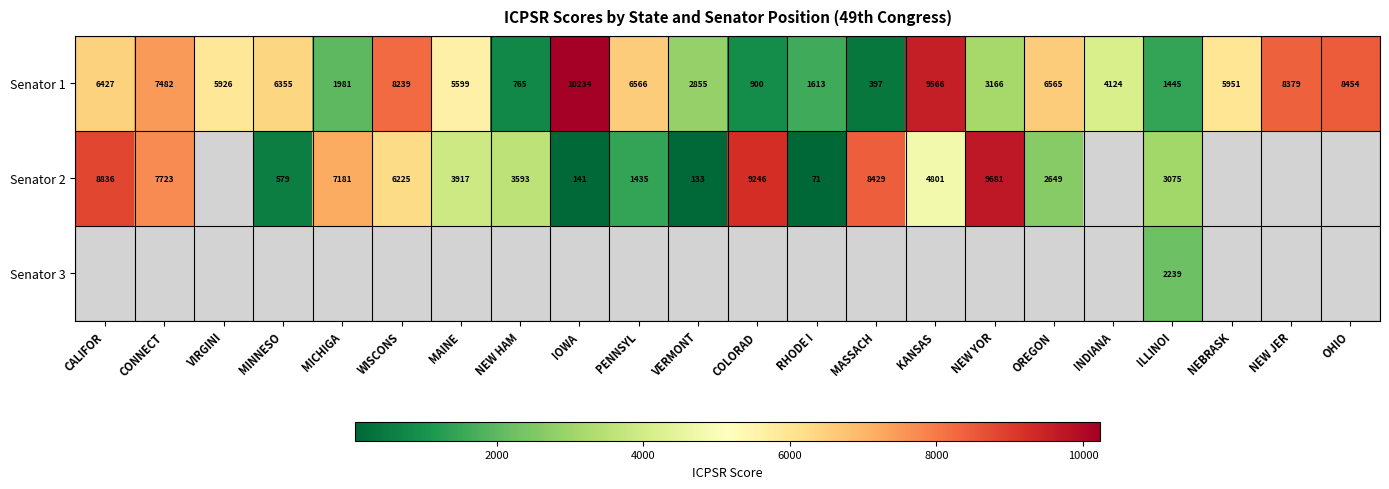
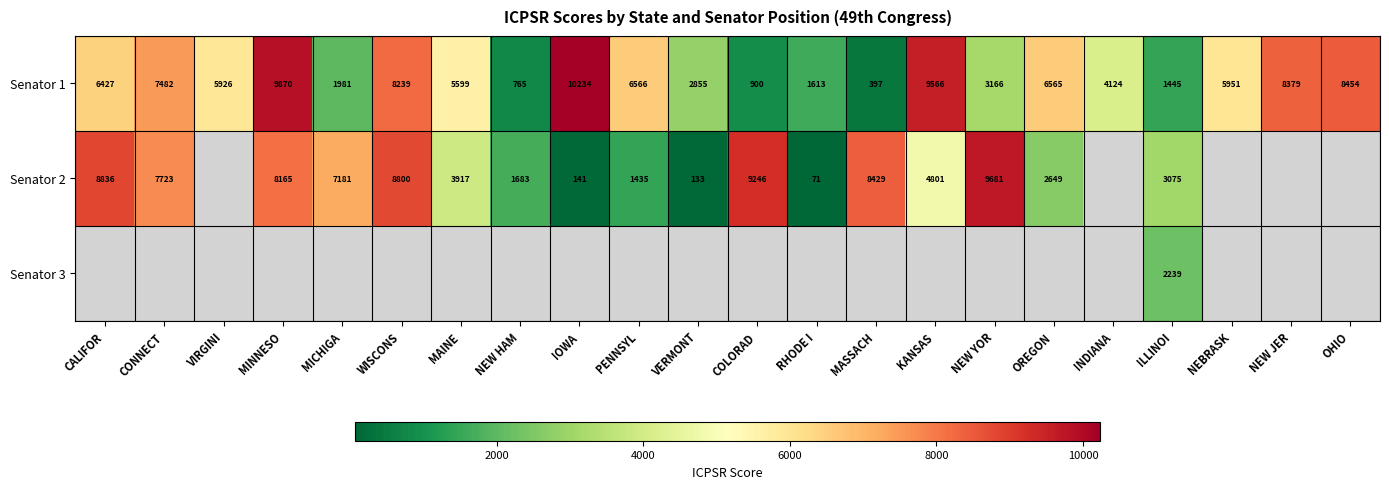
  {
    "Senator 1": {
      "CALIFOR": 6427,
      "CONNECT": 7482,
      "VIRGINI": 5926,
-     "MINNESO": 6355,
+     "MINNESO": 9870,
      "MICHIGA": 1981,
      "WISCONS": 8239,
      "MAINE": 5599,
      "NEW HAM": 765,
      "IOWA": 10234,
      "PENNSYL": 6566,
      "VERMONT": 2855,
      "COLORAD": 900,
      "RHODE I": 1613,
      "MASSACH": 397,
      "KANSAS": 9566,
      "NEW YOR": 3166,
      "OREGON": 6565,
      "INDIANA": 4124,
      "ILLINOI": 1445,
      "NEBRASK": 5951,
      "NEW JER": 8379,
      "OHIO": 8454
    },
    "Senator 2": {
      "CALIFOR": 8836,
      "CONNECT": 7723,
-     "MINNESO": 579,
+     "MINNESO": 8165,
      "MICHIGA": 7181,
-     "WISCONS": 6225,
+     "WISCONS": 8800,
      "MAINE": 3917,
-     "NEW HAM": 3593,
+     "NEW HAM": 1683,
      "IOWA": 141,
      "PENNSYL": 1435,
      "VERMONT": 133,
      "COLORAD": 9246,
      "RHODE I": 71,
      "MASSACH": 8429,
      "KANSAS": 4801,
      "NEW YOR": 9681,
      "OREGON": 2649,
      "ILLINOI": 3075
    },
    "Senator 3": {
      "ILLINOI": 2239
    }
  }
